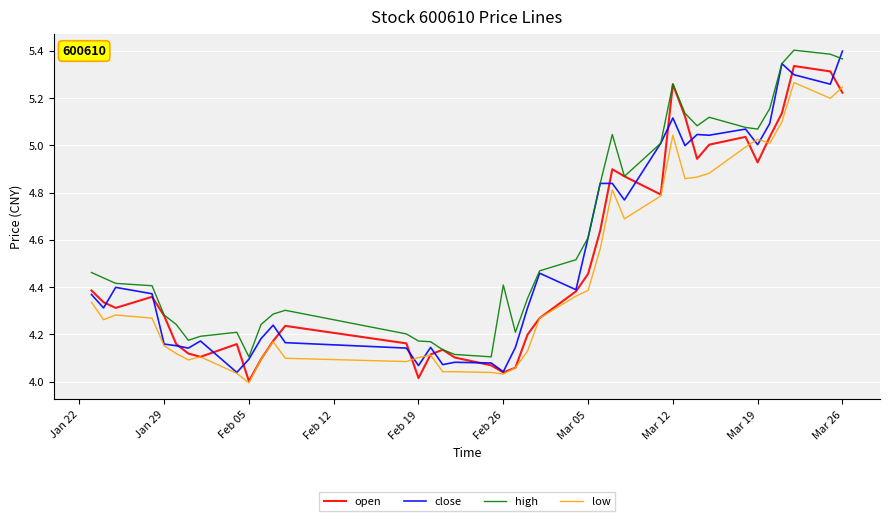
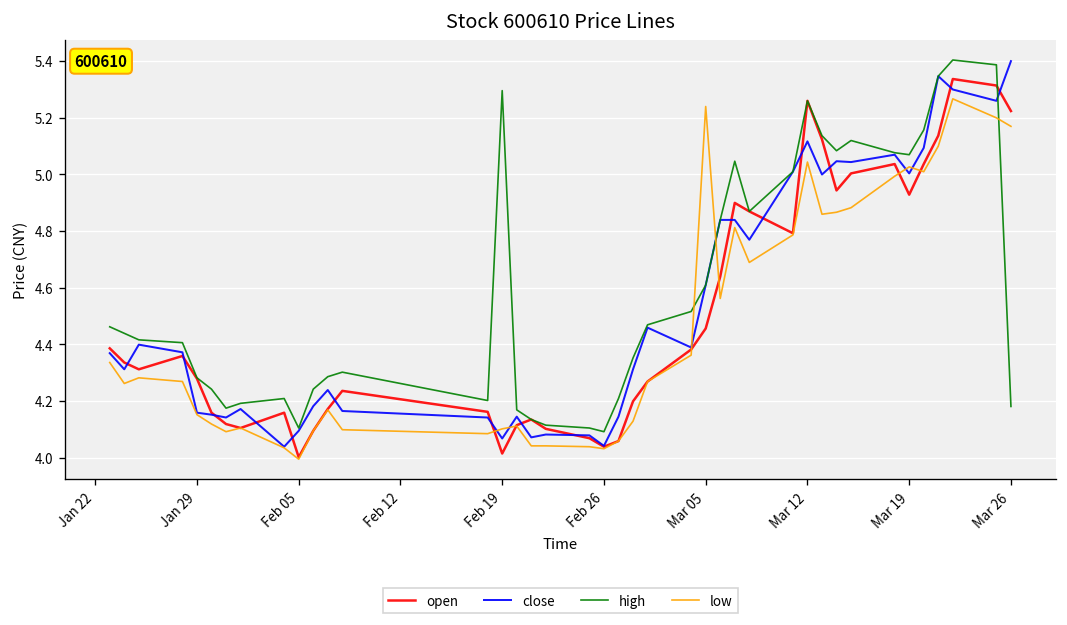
  {
    "open": {
      "Feb 19": 4.02,
      "Mar 05": 4.46,
      "Mar 19": 4.93,
      "Mar 26": 5.22
    },
    "close": {
      "Feb 19": 4.07,
      "Mar 12": 5.12,
      "Mar 19": 5.00,
      "Mar 26": 5.40
    },
    "high": {
-     "Feb 19": 4.17,
-     "Feb 26": 4.41,
+     "Feb 19": 5.30,
+     "Feb 26": 4.09,
      "Mar 19": 5.07,
-     "Mar 26": 5.37
+     "Mar 26": 4.18
    },
    "low": {
      "Feb 19": 4.10,
-     "Mar 05": 4.39,
+     "Mar 05": 5.24,
      "Mar 12": 5.04,
      "Mar 19": 5.03,
-     "Mar 26": 5.25
+     "Mar 26": 5.17
    }
  }
